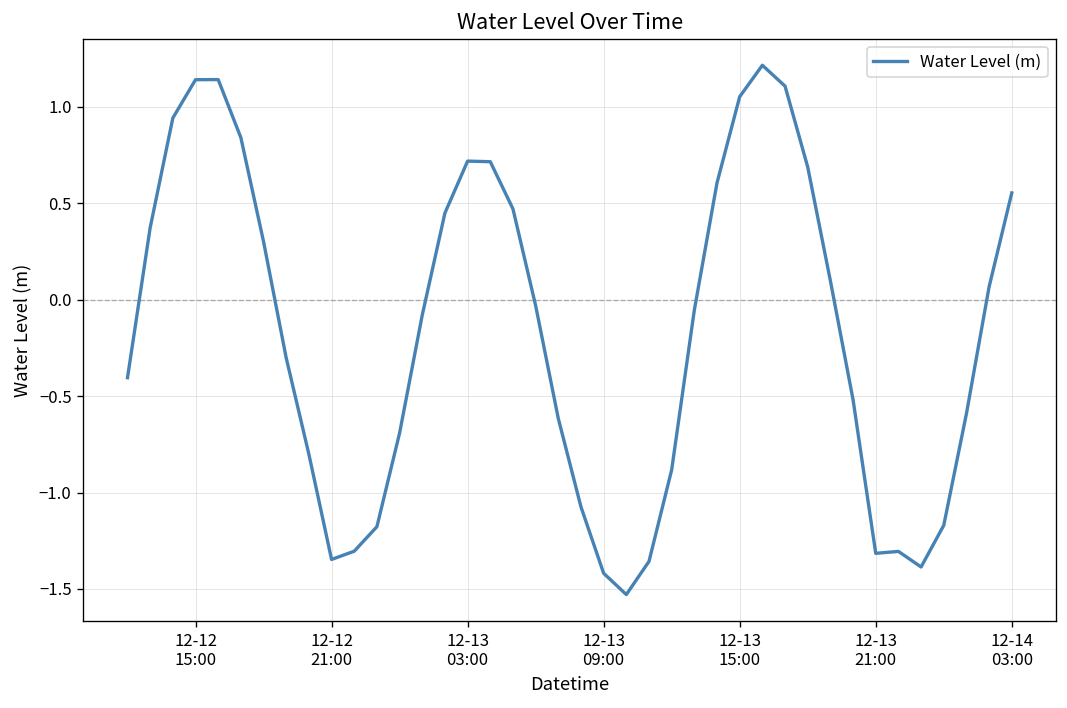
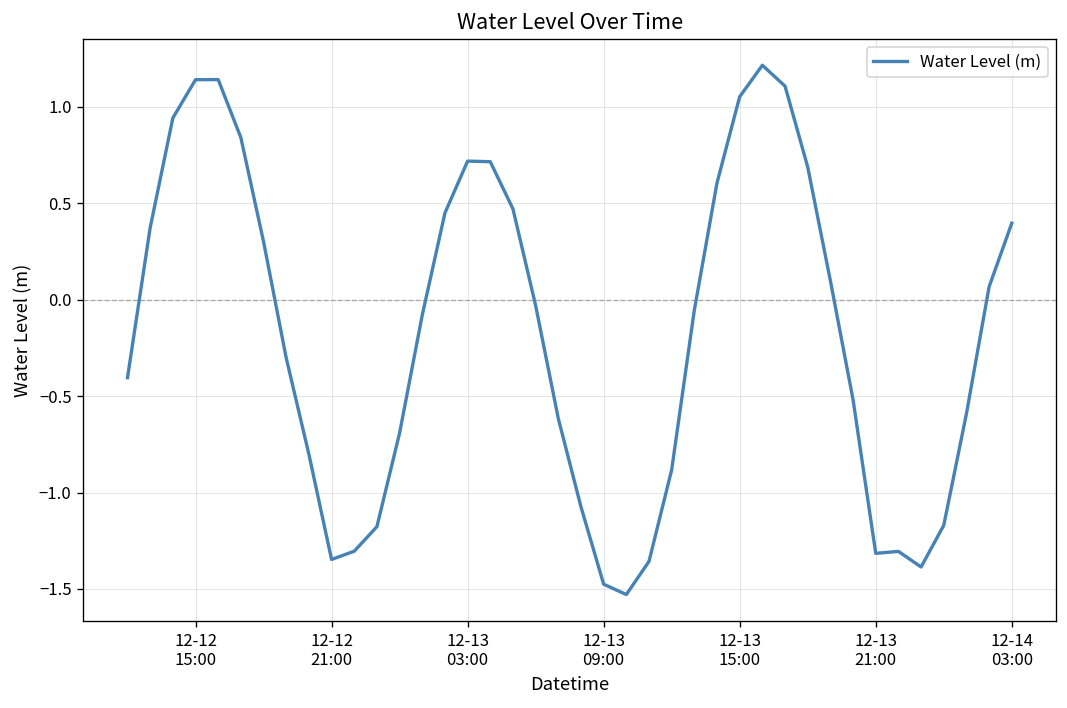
  {
    "12-12 15:00": 1.14,
    "12-12 21:00": -1.35,
    "12-13 03:00": 0.72,
-   "12-13 09:00": -1.42,
+   "12-13 09:00": -1.48,
    "12-13 15:00": 1.05,
    "12-13 21:00": -1.32,
-   "12-14 03:00": 0.55
+   "12-14 03:00": 0.40
  }
